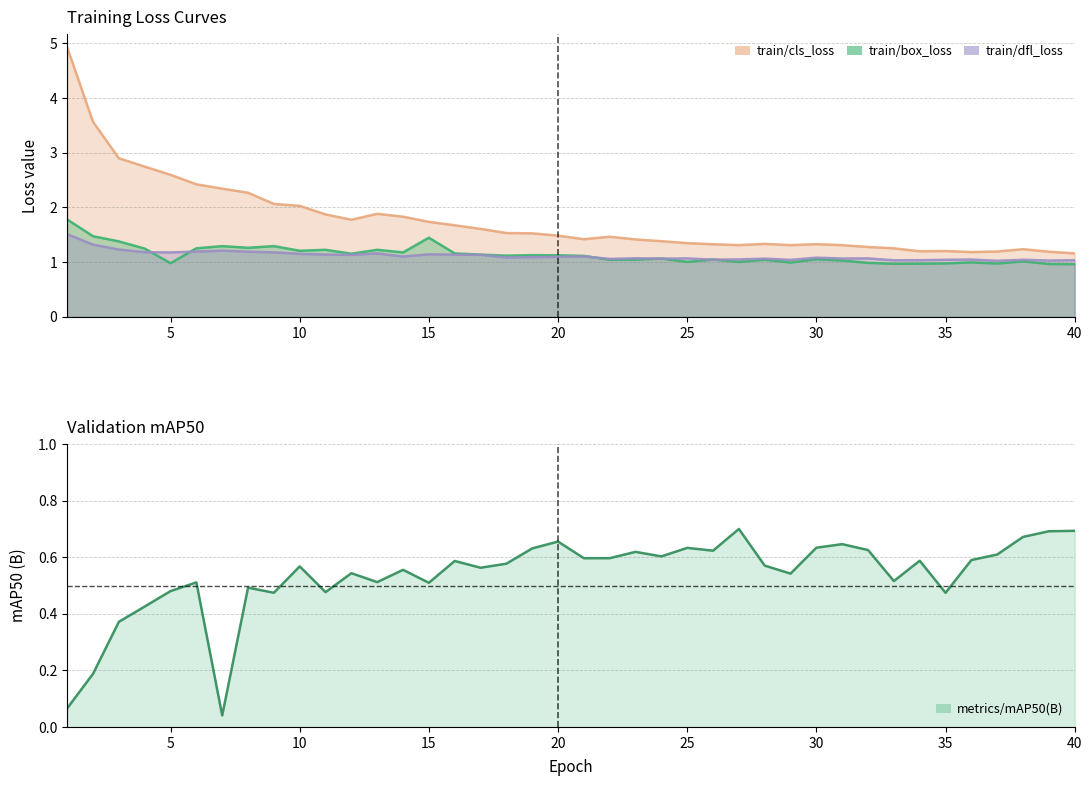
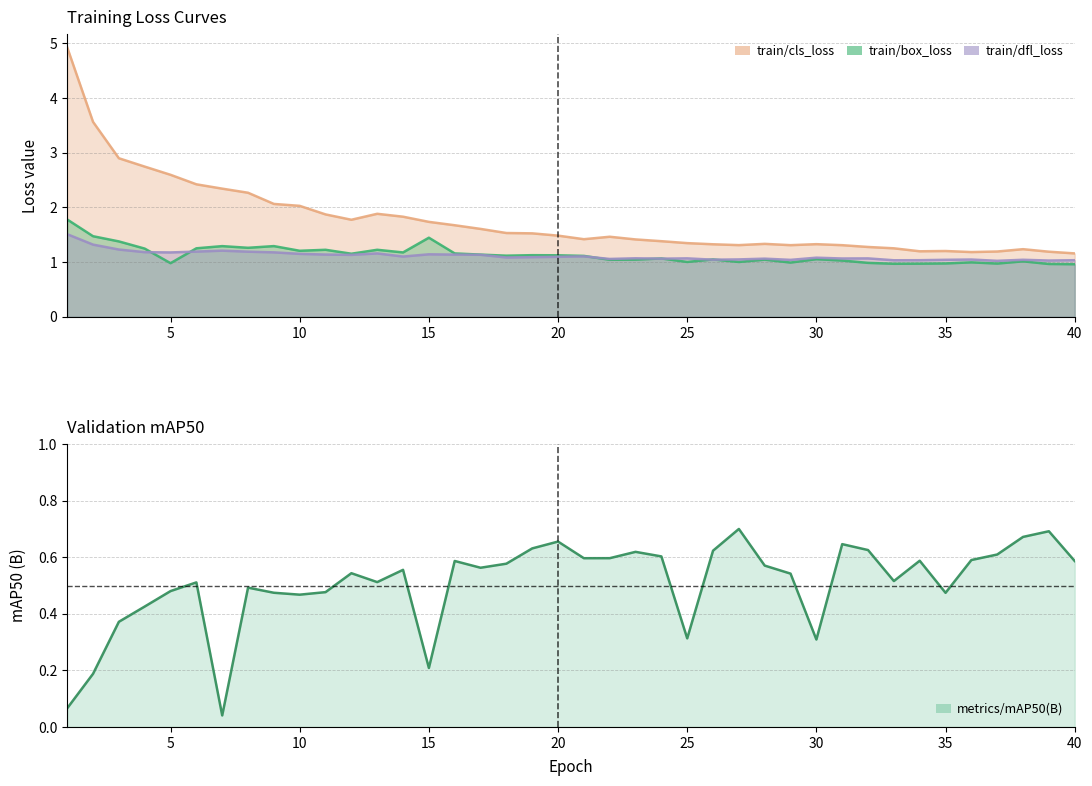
  {
    "Training Loss Curves": {
      "train/box_loss": {
        "5": 1.0,
        "10": 1.2,
        "15": 1.4,
        "25": 1.0,
        "35": 1.0,
        "40": 1.0
      }
    },
    "Validation mAP50": {
      "5": 0.48,
-     "10": 0.57,
-     "15": 0.51,
+     "10": 0.47,
+     "15": 0.21,
      "20": 0.66,
-     "25": 0.63,
-     "30": 0.63,
+     "25": 0.31,
+     "30": 0.31,
      "35": 0.47,
-     "40": 0.69
+     "40": 0.59
    }
  }
